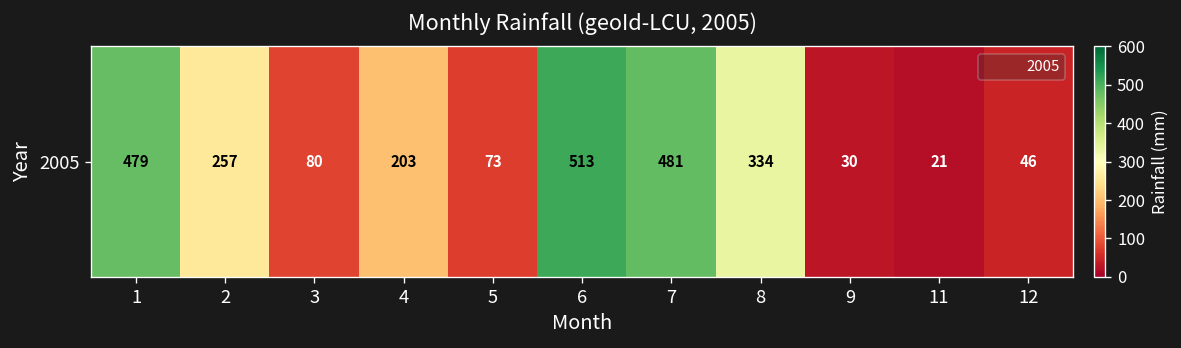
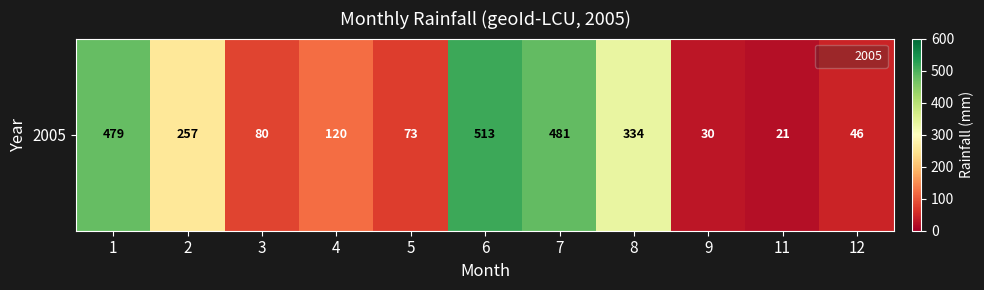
  {
    "2005": {
      "1": 479,
      "2": 257,
      "3": 80,
-     "4": 203,
+     "4": 120,
      "5": 73,
      "6": 513,
      "7": 481,
      "8": 334,
      "9": 30,
      "11": 21,
      "12": 46
    }
  }
